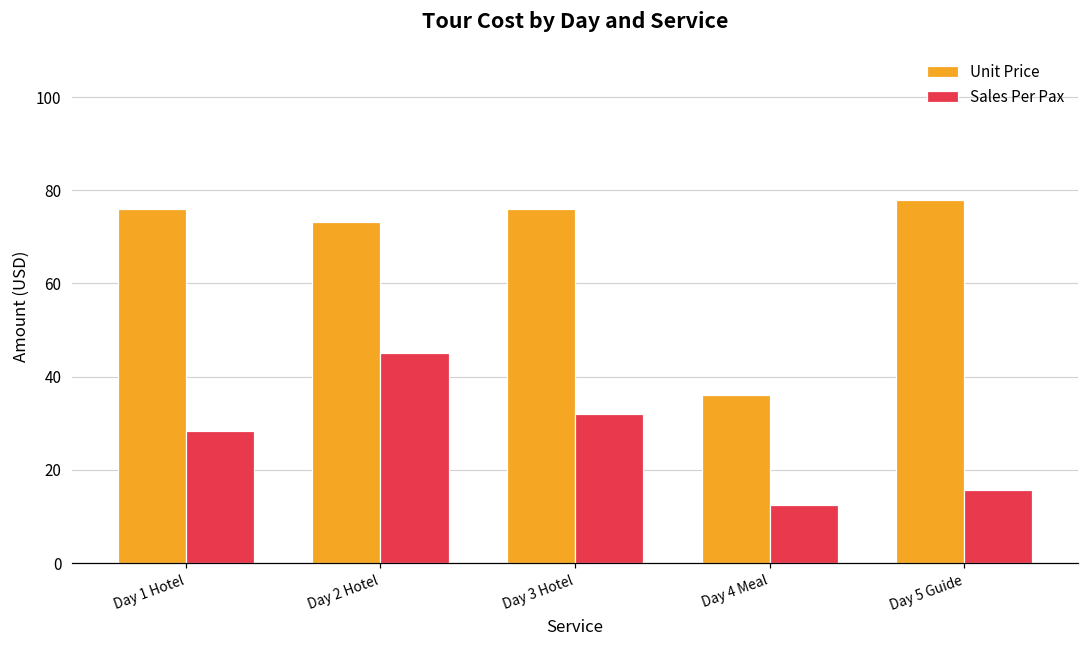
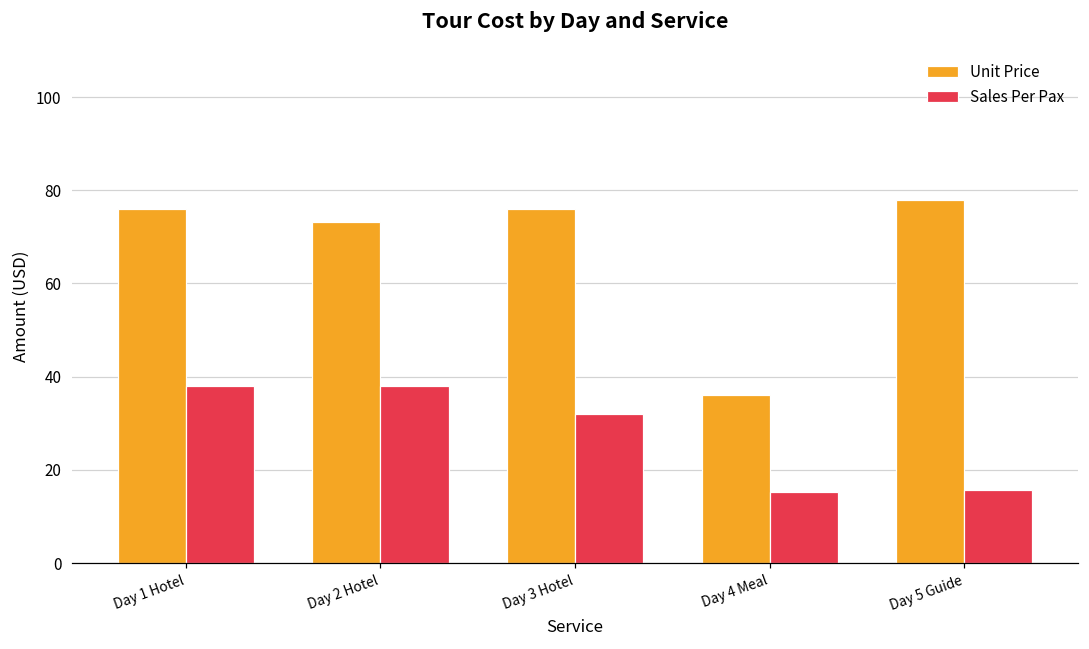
  {
    "Unit Price": {
      "Day 1 Hotel": 76,
      "Day 2 Hotel": 73,
      "Day 3 Hotel": 76,
      "Day 4 Meal": 36,
      "Day 5 Guide": 78
    },
    "Sales Per Pax": {
-     "Day 1 Hotel": 28,
-     "Day 2 Hotel": 45,
+     "Day 1 Hotel": 38,
+     "Day 2 Hotel": 38,
      "Day 3 Hotel": 32,
-     "Day 4 Meal": 13,
+     "Day 4 Meal": 15,
      "Day 5 Guide": 16
    }
  }
